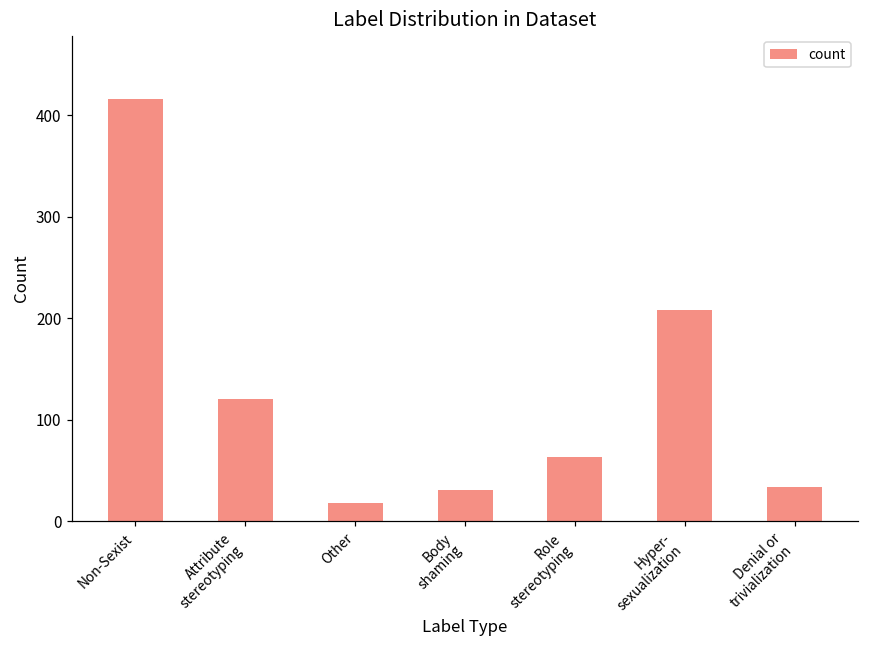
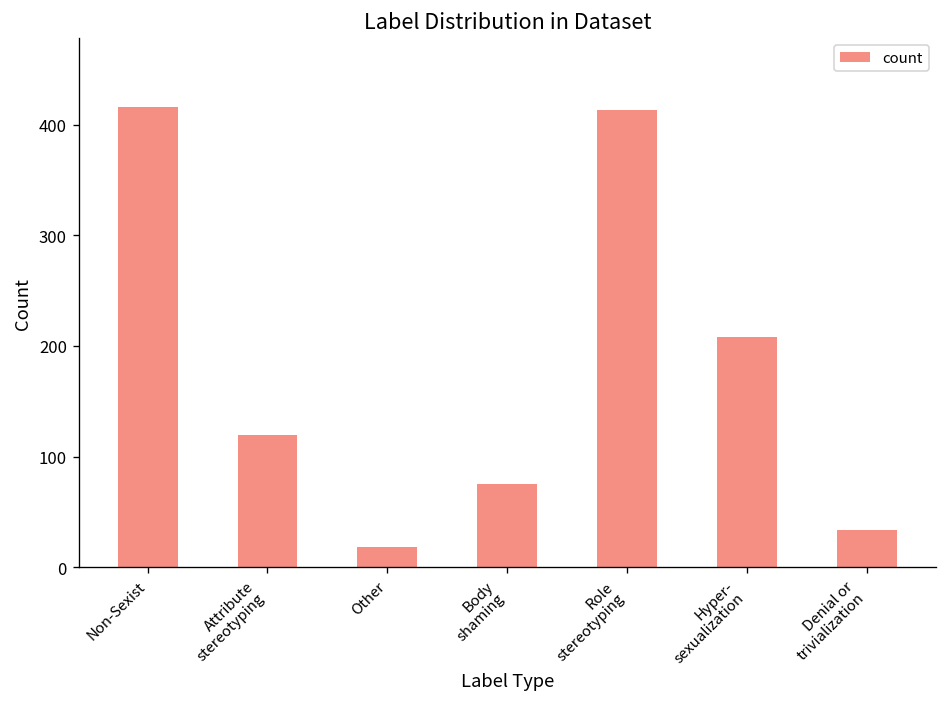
  {
    "Non-Sexist": 420,
    "Attribute stereotyping": 120,
    "Other": 20,
-   "Body shaming": 30,
-   "Role stereotyping": 60,
+   "Body shaming": 80,
+   "Role stereotyping": 410,
    "Hyper- sexualization": 210,
    "Denial or trivialization": 30
  }
